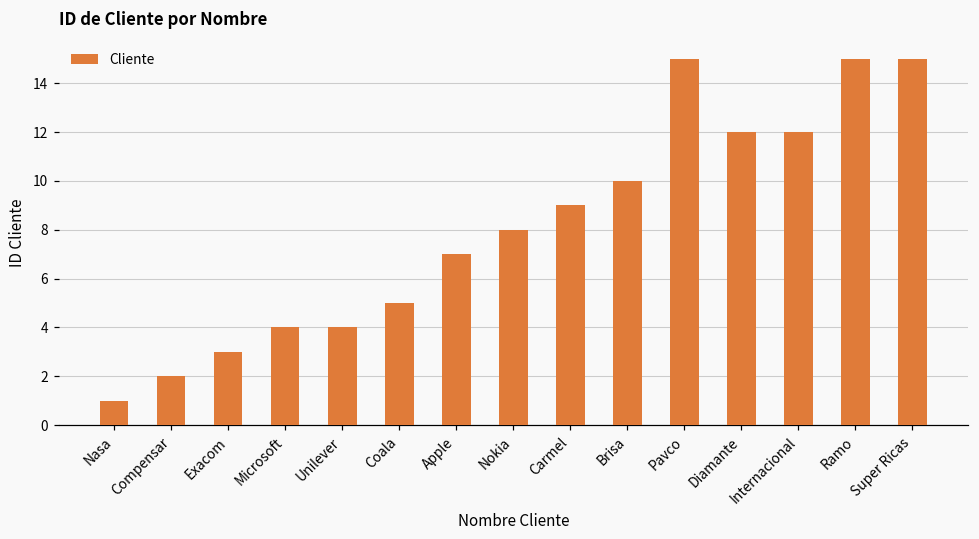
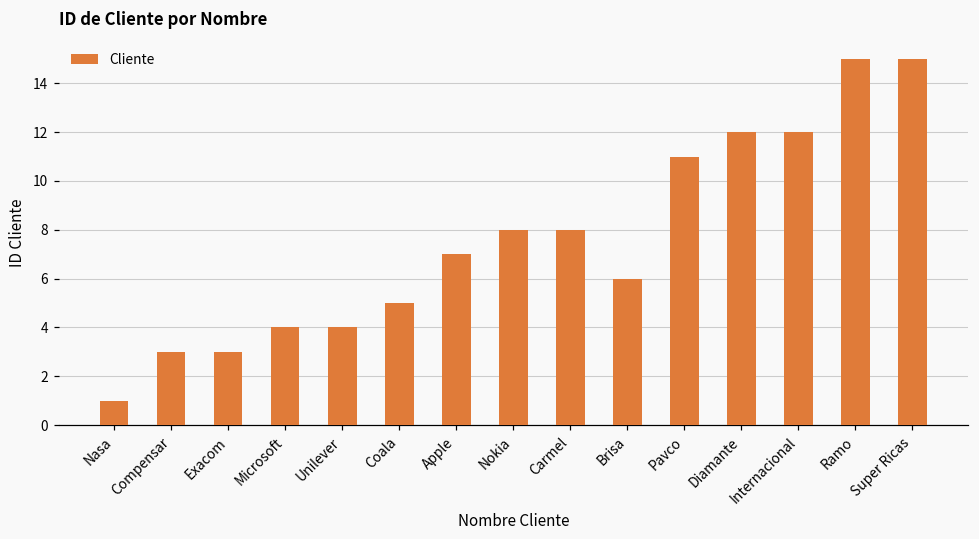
  {
    "Nasa": 1,
-   "Compensar": 2,
+   "Compensar": 3,
    "Exacom": 3,
    "Microsoft": 4,
    "Unilever": 4,
    "Coala": 5,
    "Apple": 7,
    "Nokia": 8,
-   "Carmel": 9,
-   "Brisa": 10,
-   "Pavco": 15,
+   "Carmel": 8,
+   "Brisa": 6,
+   "Pavco": 11,
    "Diamante": 12,
    "Internacional": 12,
    "Ramo": 15,
    "Super Ricas": 15
  }
